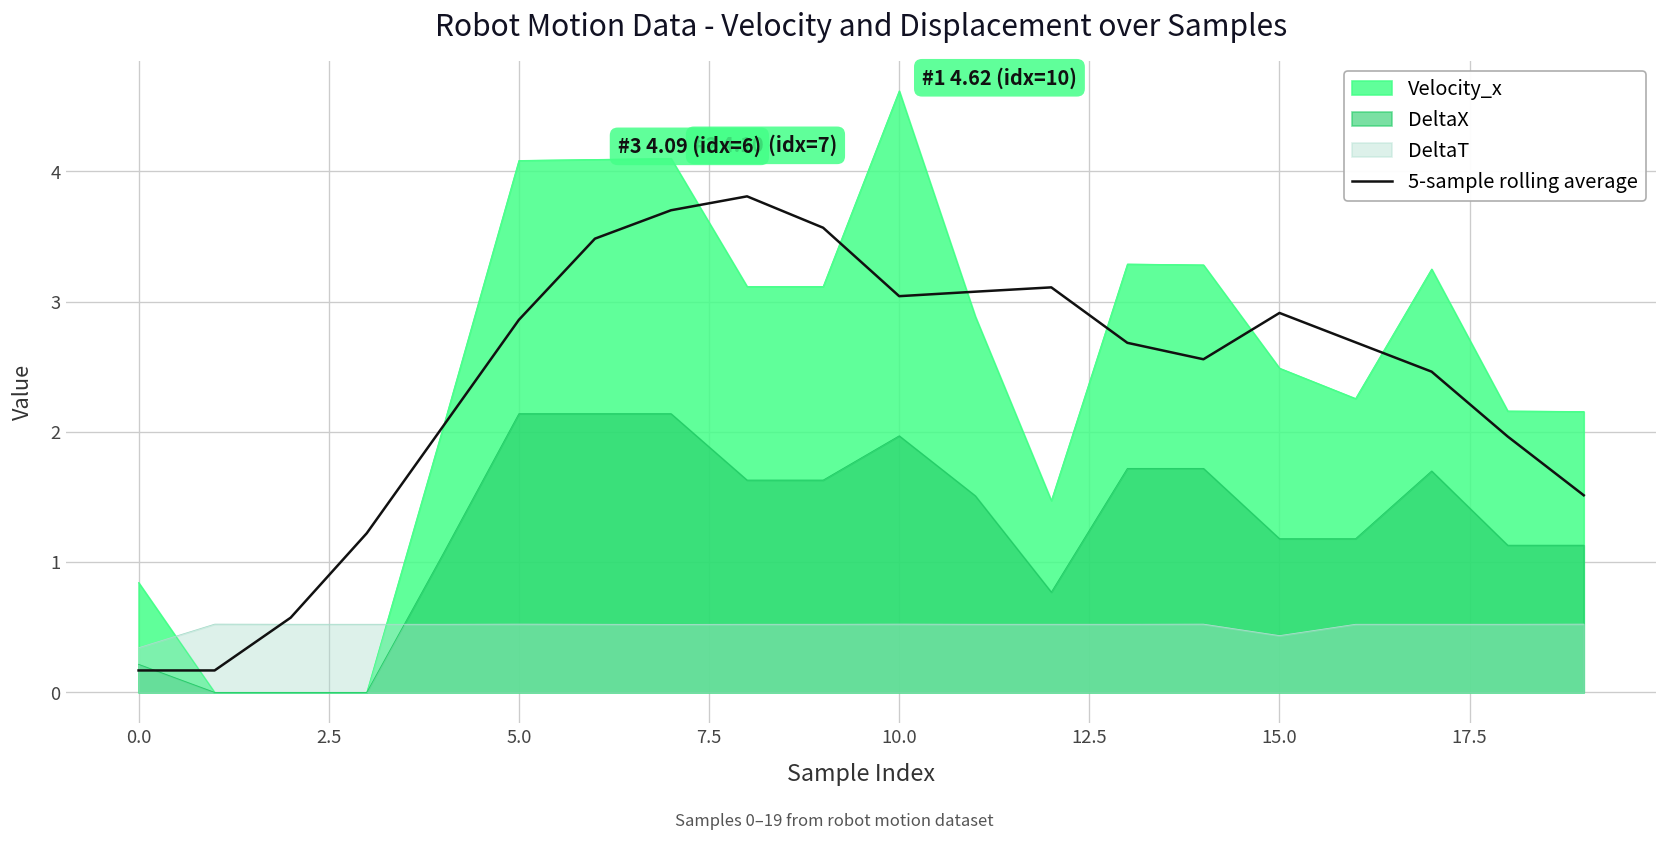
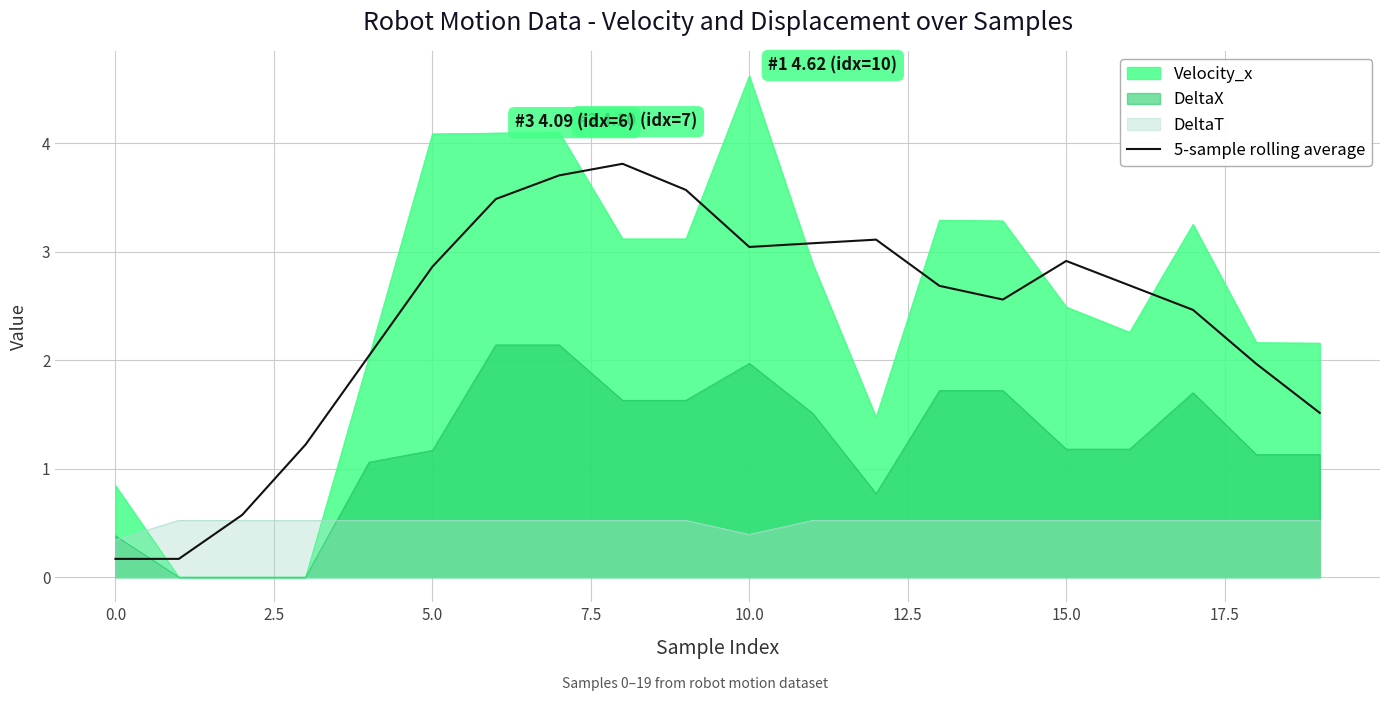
  {
    "Velocity_x": {
      "0.0": 0.84,
      "5.0": 4.08,
      "15.0": 2.49
    },
    "DeltaX": {
-     "0.0": 0.22,
-     "5.0": 2.14,
+     "0.0": 0.38,
+     "5.0": 1.17,
      "10.0": 1.97,
      "15.0": 1.18
    },
    "DeltaT": {
      "0.0": 0.34,
      "5.0": 0.52,
-     "10.0": 0.52,
-     "15.0": 0.44
+     "10.0": 0.39,
+     "15.0": 0.52
    },
    "5-sample rolling average": {
      "0.0": 0.17,
      "5.0": 2.86,
      "10.0": 3.04,
      "15.0": 2.91
    }
  }
